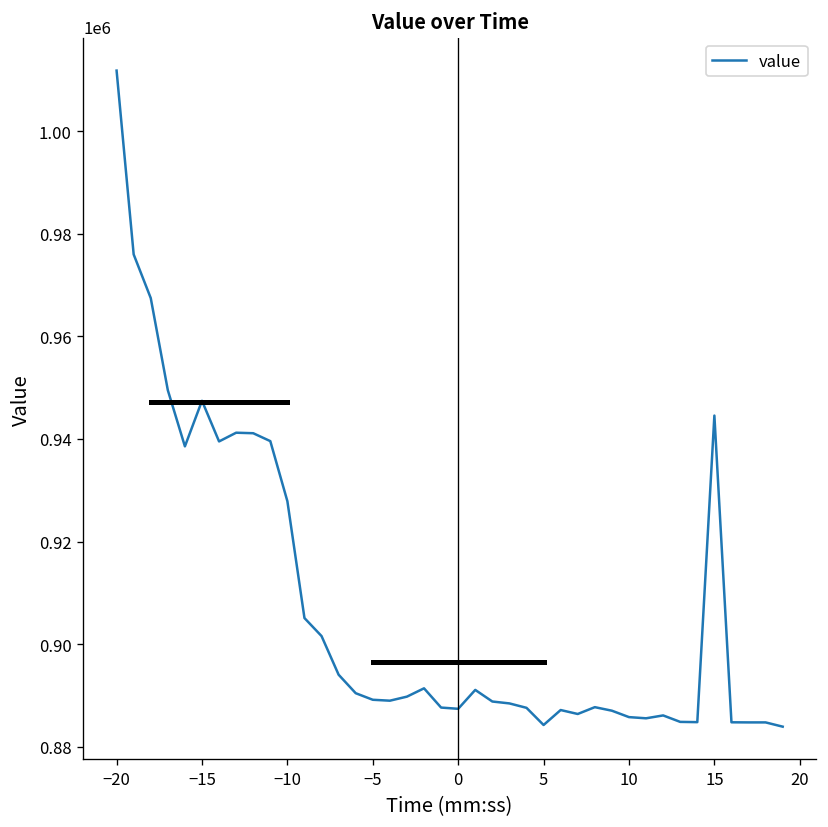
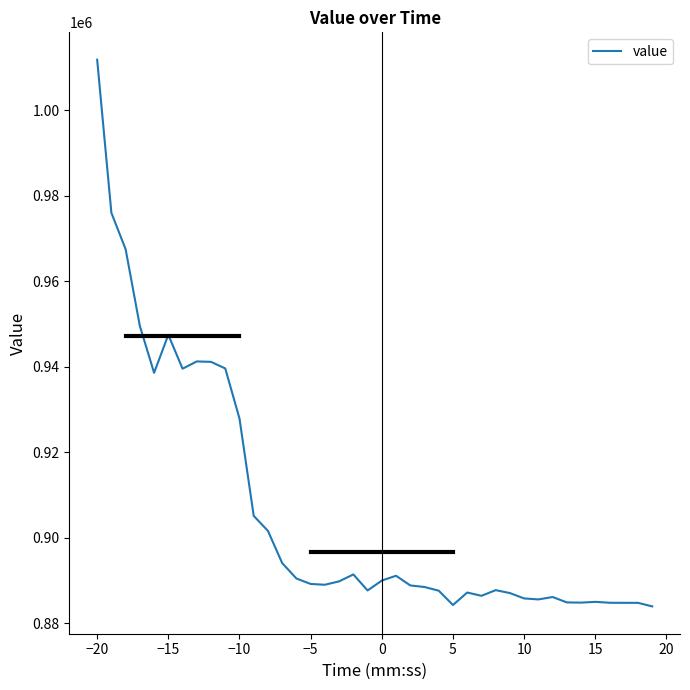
  {
    "value": {
      "−20": 1012000,
      "−15": 947000,
      "−10": 928000,
      "−5": 889000,
-     "0": 887000,
+     "0": 890000,
      "5": 884000,
      "10": 886000,
-     "15": 945000
+     "15": 885000
    }
  }
